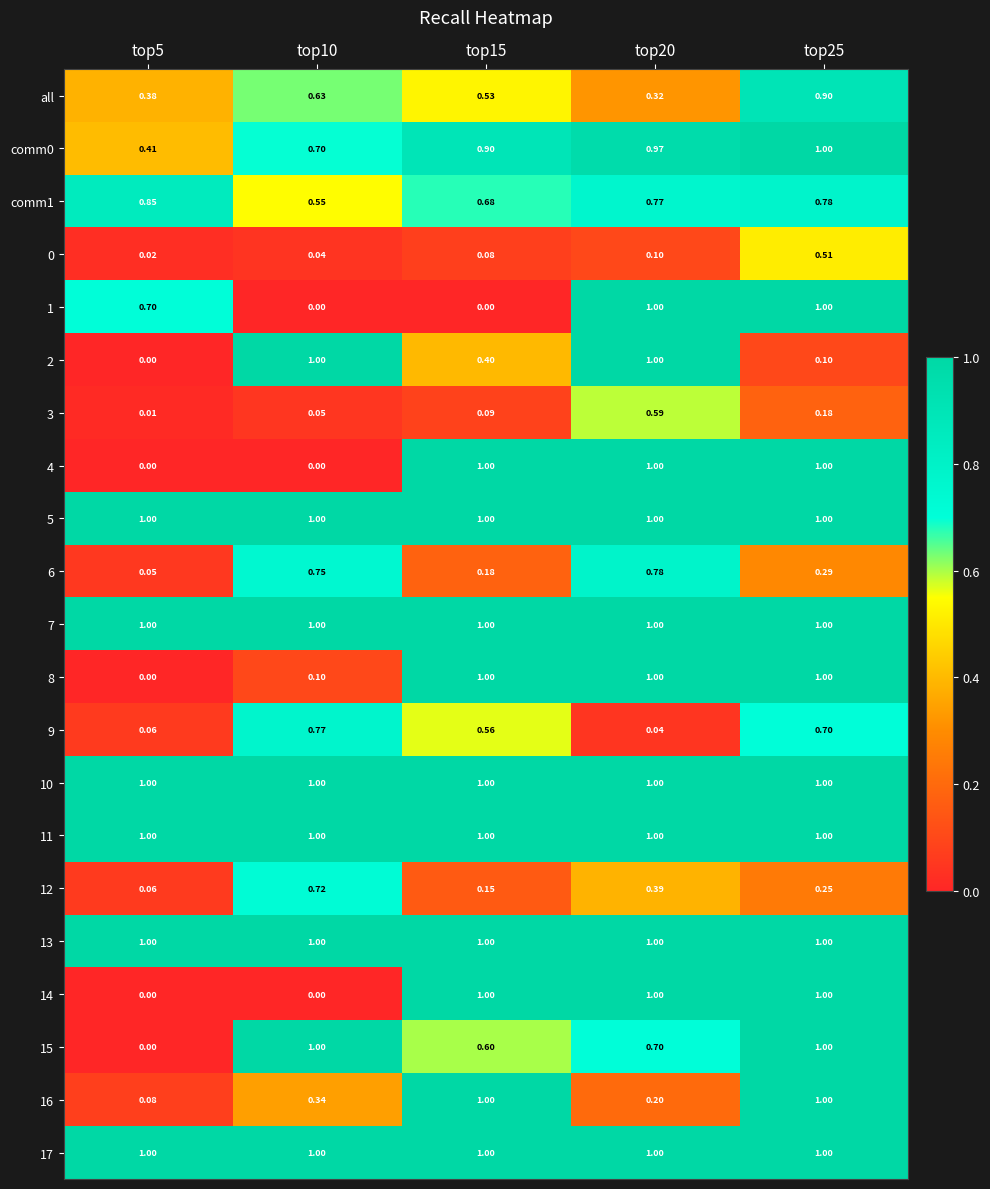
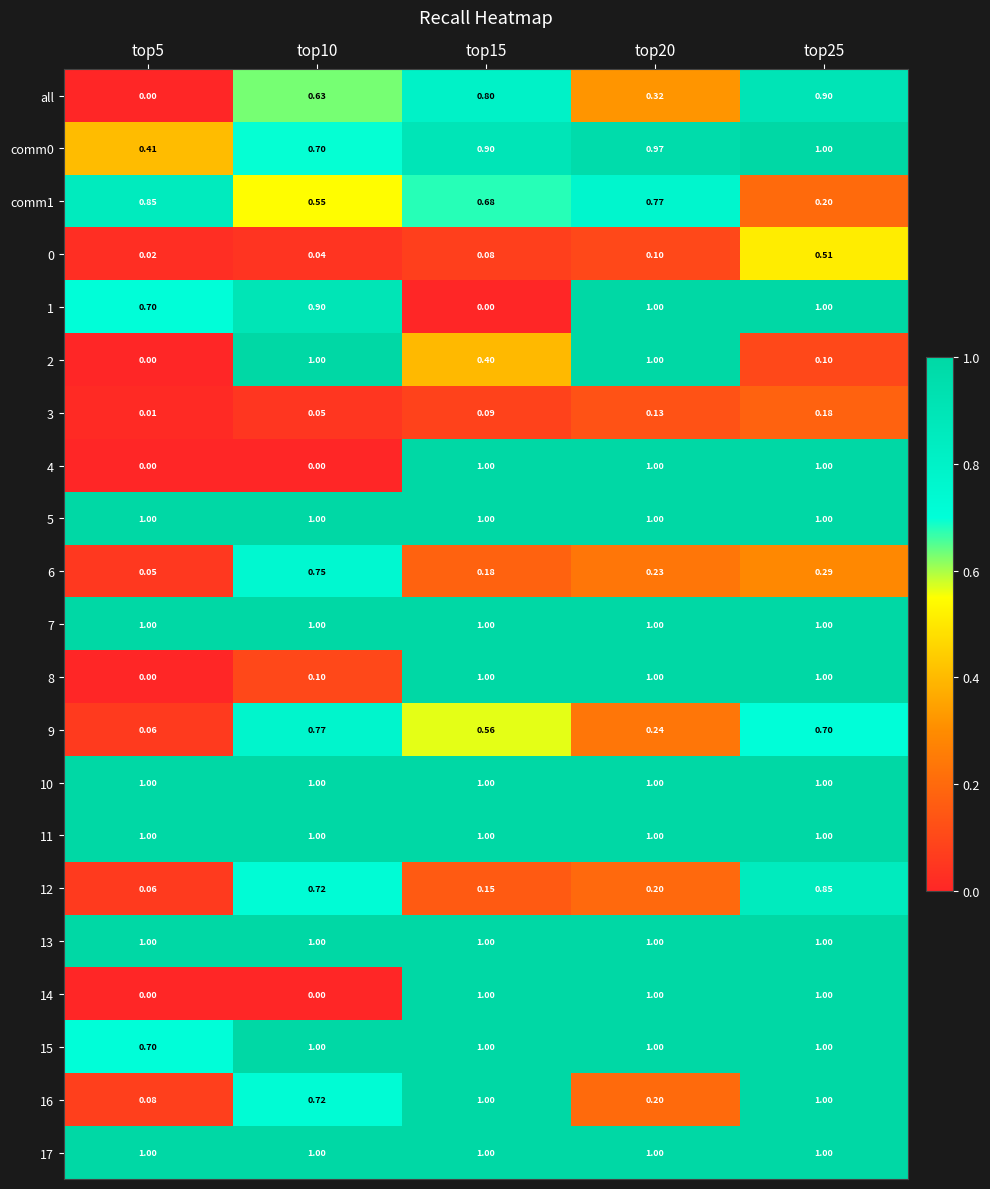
  {
    "all": {
-     "top5": 0.38,
+     "top5": 0.00,
      "top10": 0.63,
-     "top15": 0.53,
+     "top15": 0.80,
      "top20": 0.32,
      "top25": 0.90
    },
    "comm0": {
      "top5": 0.41,
      "top10": 0.70,
      "top15": 0.90,
      "top20": 0.97,
      "top25": 1.00
    },
    "comm1": {
      "top5": 0.85,
      "top10": 0.55,
      "top15": 0.68,
      "top20": 0.77,
-     "top25": 0.78
+     "top25": 0.20
    },
    "0": {
      "top5": 0.02,
      "top10": 0.04,
      "top15": 0.08,
      "top20": 0.10,
      "top25": 0.51
    },
    "1": {
      "top5": 0.70,
-     "top10": 0.00,
+     "top10": 0.90,
      "top15": 0.00,
      "top20": 1.00,
      "top25": 1.00
    },
    "2": {
      "top5": 0.00,
      "top10": 1.00,
      "top15": 0.40,
      "top20": 1.00,
      "top25": 0.10
    },
    "3": {
      "top5": 0.01,
      "top10": 0.05,
      "top15": 0.09,
-     "top20": 0.59,
+     "top20": 0.13,
      "top25": 0.18
    },
    "4": {
      "top5": 0.00,
      "top10": 0.00,
      "top15": 1.00,
      "top20": 1.00,
      "top25": 1.00
    },
    "5": {
      "top5": 1.00,
      "top10": 1.00,
      "top15": 1.00,
      "top20": 1.00,
      "top25": 1.00
    },
    "6": {
      "top5": 0.05,
      "top10": 0.75,
      "top15": 0.18,
-     "top20": 0.78,
+     "top20": 0.23,
      "top25": 0.29
    },
    "7": {
      "top5": 1.00,
      "top10": 1.00,
      "top15": 1.00,
      "top20": 1.00,
      "top25": 1.00
    },
    "8": {
      "top5": 0.00,
      "top10": 0.10,
      "top15": 1.00,
      "top20": 1.00,
      "top25": 1.00
    },
    "9": {
      "top5": 0.06,
      "top10": 0.77,
      "top15": 0.56,
-     "top20": 0.04,
+     "top20": 0.24,
      "top25": 0.70
    },
    "10": {
      "top5": 1.00,
      "top10": 1.00,
      "top15": 1.00,
      "top20": 1.00,
      "top25": 1.00
    },
    "11": {
      "top5": 1.00,
      "top10": 1.00,
      "top15": 1.00,
      "top20": 1.00,
      "top25": 1.00
    },
    "12": {
      "top5": 0.06,
      "top10": 0.72,
      "top15": 0.15,
-     "top20": 0.39,
-     "top25": 0.25
+     "top20": 0.20,
+     "top25": 0.85
    },
    "13": {
      "top5": 1.00,
      "top10": 1.00,
      "top15": 1.00,
      "top20": 1.00,
      "top25": 1.00
    },
    "14": {
      "top5": 0.00,
      "top10": 0.00,
      "top15": 1.00,
      "top20": 1.00,
      "top25": 1.00
    },
    "15": {
-     "top5": 0.00,
+     "top5": 0.70,
      "top10": 1.00,
-     "top15": 0.60,
-     "top20": 0.70,
+     "top15": 1.00,
+     "top20": 1.00,
      "top25": 1.00
    },
    "16": {
      "top5": 0.08,
-     "top10": 0.34,
+     "top10": 0.72,
      "top15": 1.00,
      "top20": 0.20,
      "top25": 1.00
    },
    "17": {
      "top5": 1.00,
      "top10": 1.00,
      "top15": 1.00,
      "top20": 1.00,
      "top25": 1.00
    }
  }
